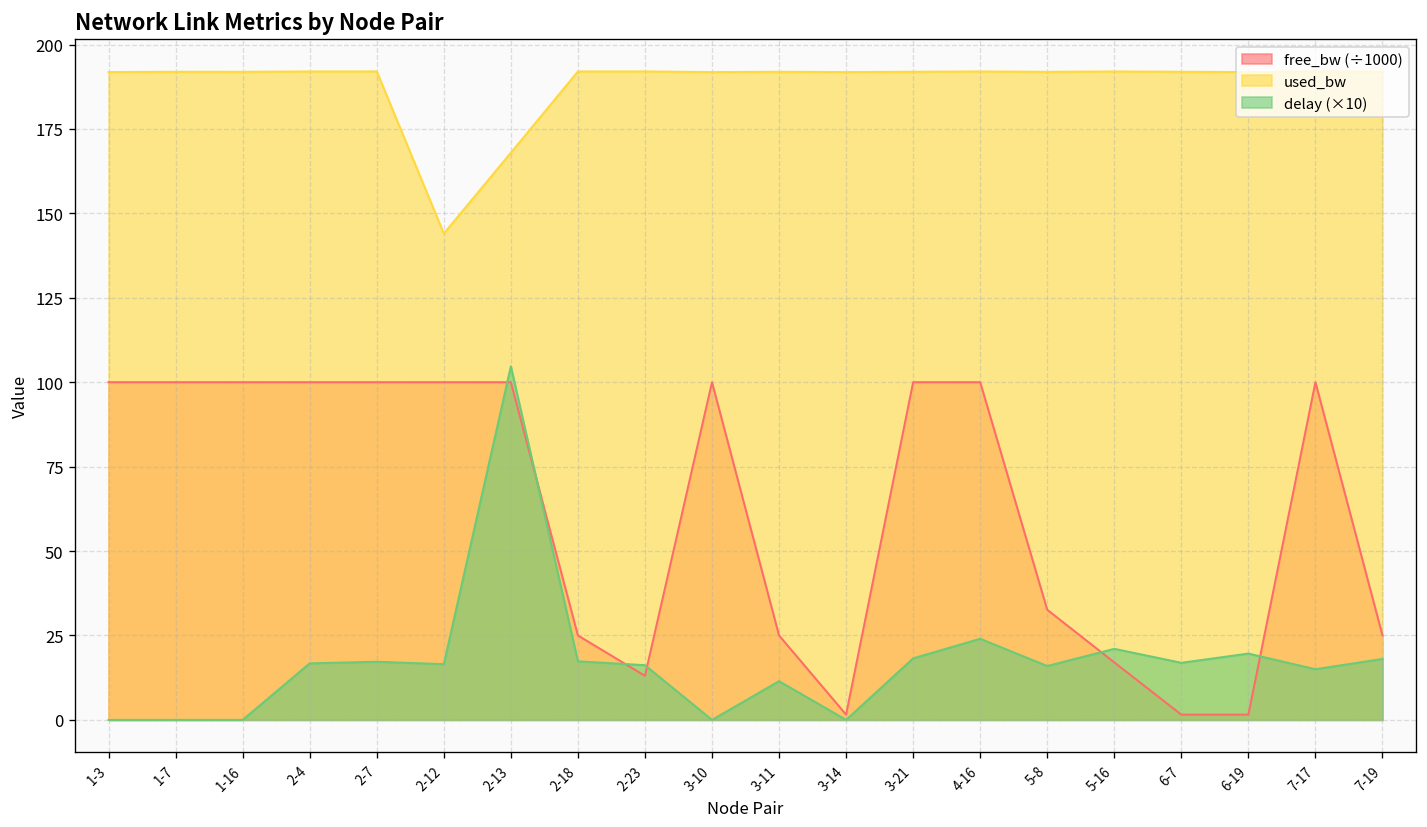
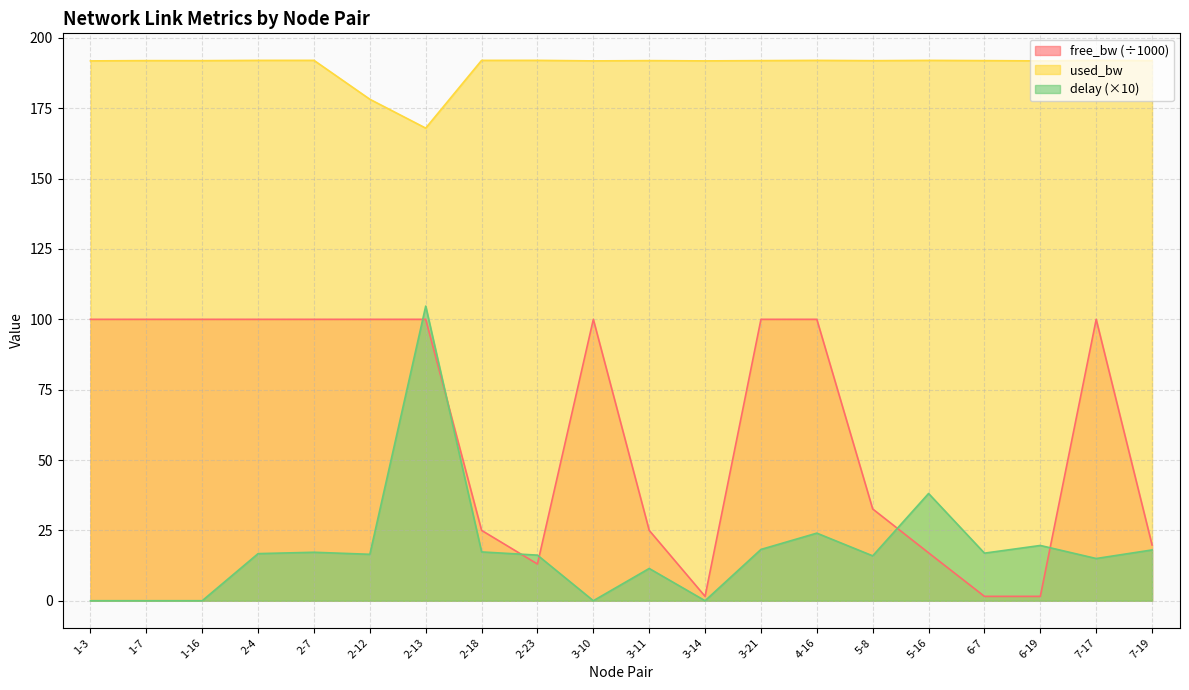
  {
    "free_bw (÷1000)": {
      "1-3": 100,
      "1-7": 100,
      "1-16": 100,
      "2-4": 100,
      "2-7": 100,
      "2-12": 100,
      "2-13": 100,
      "2-18": 25,
      "2-23": 13,
      "3-10": 100,
      "3-11": 25,
      "3-14": 2,
      "3-21": 100,
      "4-16": 100,
      "5-8": 33,
      "5-16": 17,
      "6-7": 2,
      "6-19": 2,
      "7-17": 100,
-     "7-19": 25
+     "7-19": 20
    },
    "used_bw": {
      "1-3": 192,
      "1-7": 192,
      "1-16": 192,
      "2-4": 192,
      "2-7": 192,
-     "2-12": 144,
+     "2-12": 178,
      "2-13": 168,
      "2-18": 192,
      "2-23": 192,
      "3-10": 192,
      "3-11": 192,
      "3-14": 192,
      "3-21": 192,
      "4-16": 192,
      "5-8": 192,
      "5-16": 192,
      "6-7": 192
    },
    "delay (×10)": {
      "1-3": 0,
      "1-7": 0,
      "1-16": 0,
      "2-4": 17,
      "2-7": 17,
      "2-12": 16,
      "2-13": 105,
      "2-18": 17,
      "2-23": 16,
      "3-10": 0,
      "3-11": 11,
      "3-14": 0,
      "3-21": 18,
      "4-16": 24,
      "5-8": 16,
-     "5-16": 21,
+     "5-16": 38,
      "6-7": 17,
      "6-19": 20,
      "7-17": 15,
      "7-19": 18
    }
  }
